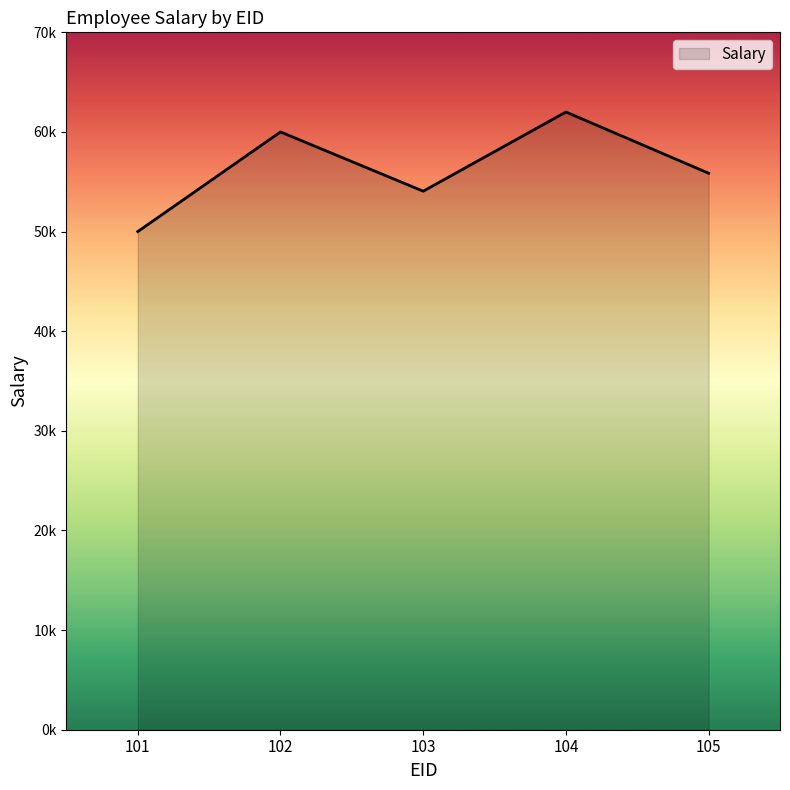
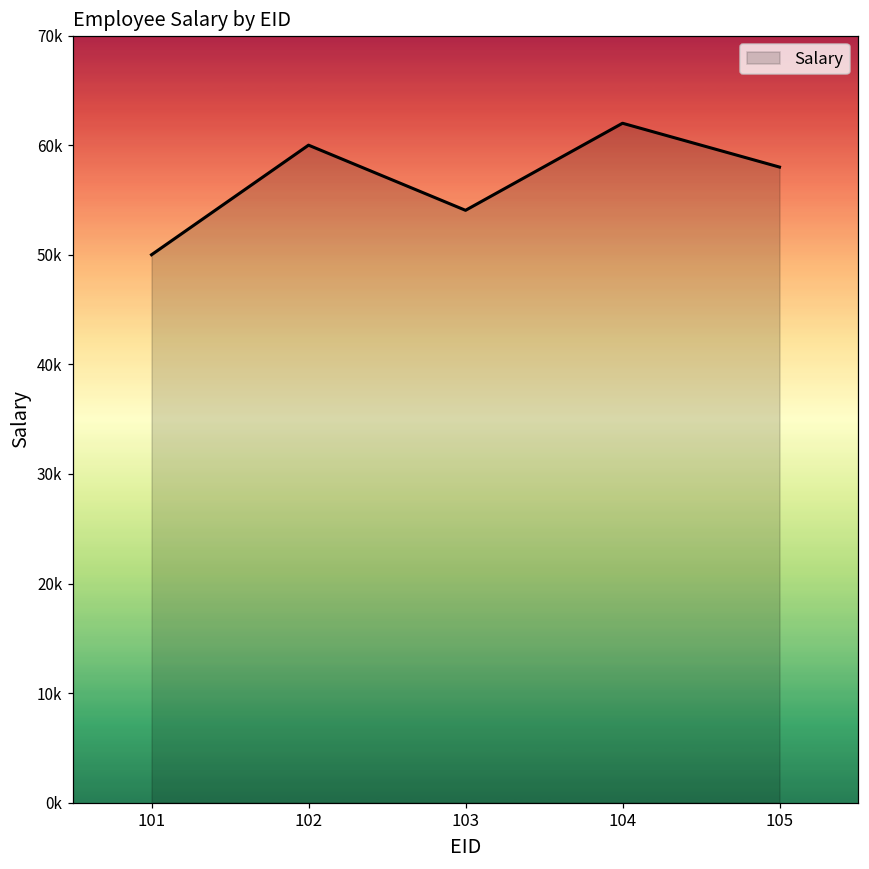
  {
    "101": 50000,
    "102": 60000,
    "103": 54000,
    "104": 62000,
-   "105": 56000
+   "105": 58000
  }
